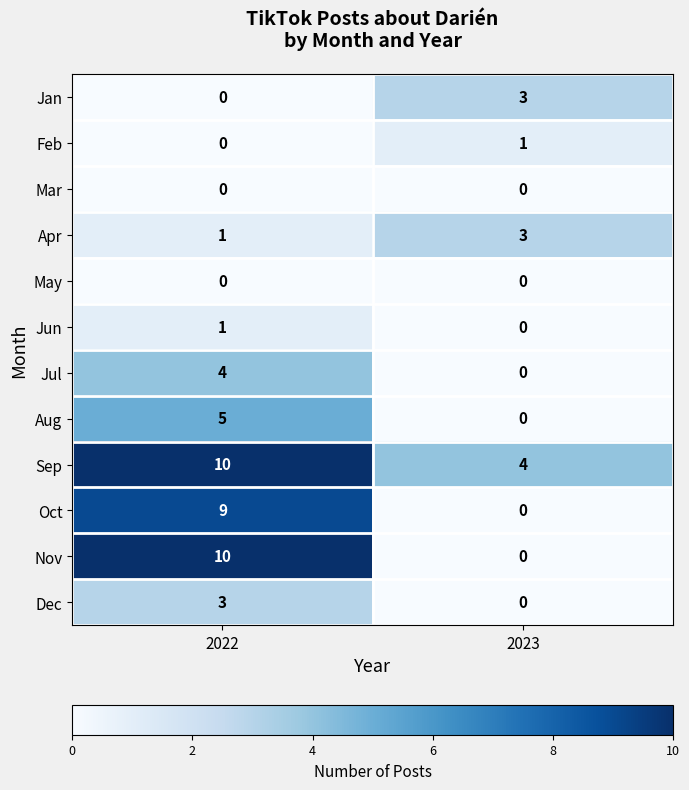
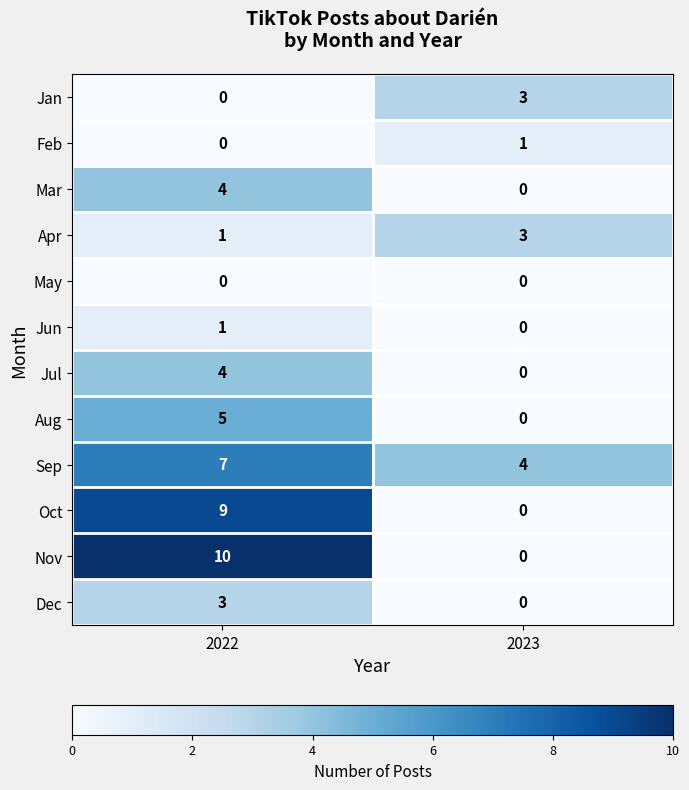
  {
    "Jan": {
      "2022": 0,
      "2023": 3
    },
    "Feb": {
      "2022": 0,
      "2023": 1
    },
    "Mar": {
-     "2022": 0,
+     "2022": 4,
      "2023": 0
    },
    "Apr": {
      "2022": 1,
      "2023": 3
    },
    "May": {
      "2022": 0,
      "2023": 0
    },
    "Jun": {
      "2022": 1,
      "2023": 0
    },
    "Jul": {
      "2022": 4,
      "2023": 0
    },
    "Aug": {
      "2022": 5,
      "2023": 0
    },
    "Sep": {
-     "2022": 10,
+     "2022": 7,
      "2023": 4
    },
    "Oct": {
      "2022": 9,
      "2023": 0
    },
    "Nov": {
      "2022": 10,
      "2023": 0
    },
    "Dec": {
      "2022": 3,
      "2023": 0
    }
  }
